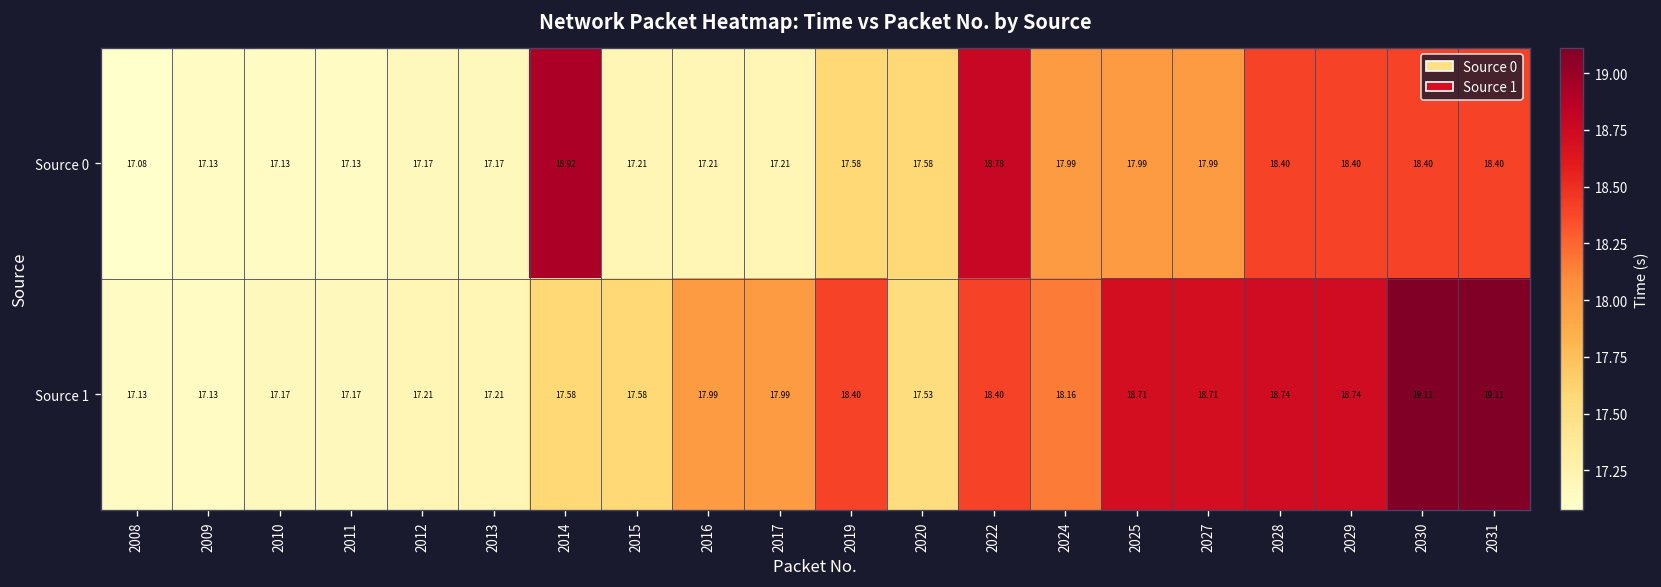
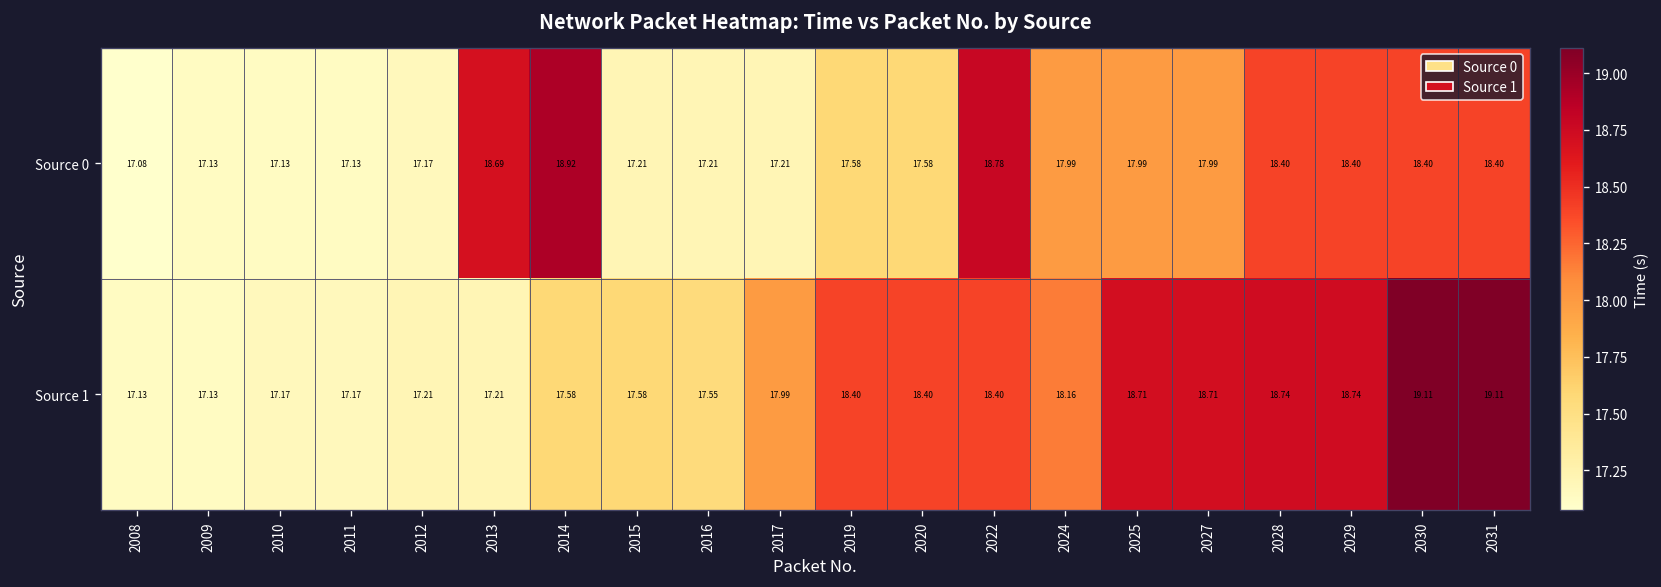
  {
    "Source 0": {
      "2008": 17.08,
      "2009": 17.13,
      "2010": 17.13,
      "2011": 17.13,
      "2012": 17.17,
-     "2013": 17.17,
+     "2013": 18.69,
      "2014": 18.92,
      "2015": 17.21,
      "2016": 17.21,
      "2017": 17.21,
      "2019": 17.58,
      "2020": 17.58,
      "2022": 18.78,
      "2024": 17.99,
      "2025": 17.99,
      "2027": 17.99,
      "2028": 18.40,
      "2029": 18.40,
      "2030": 18.40,
      "2031": 18.40
    },
    "Source 1": {
      "2008": 17.13,
      "2009": 17.13,
      "2010": 17.17,
      "2011": 17.17,
      "2012": 17.21,
      "2013": 17.21,
      "2014": 17.58,
      "2015": 17.58,
-     "2016": 17.99,
+     "2016": 17.55,
      "2017": 17.99,
      "2019": 18.40,
-     "2020": 17.53,
+     "2020": 18.40,
      "2022": 18.40,
      "2024": 18.16,
      "2025": 18.71,
      "2027": 18.71,
      "2028": 18.74,
      "2029": 18.74,
      "2030": 19.11,
      "2031": 19.11
    }
  }
